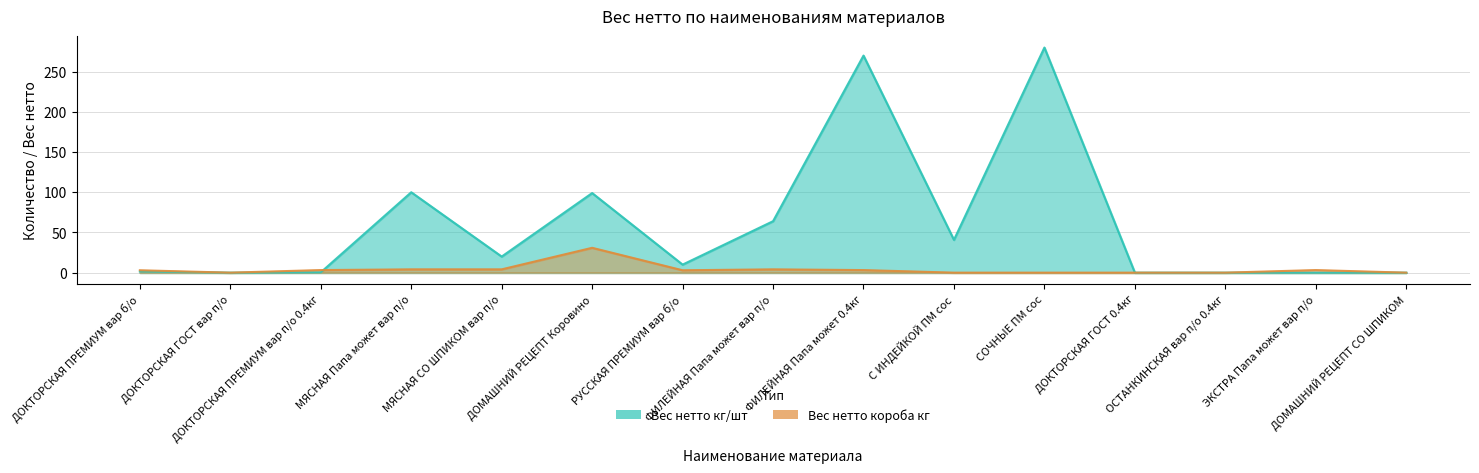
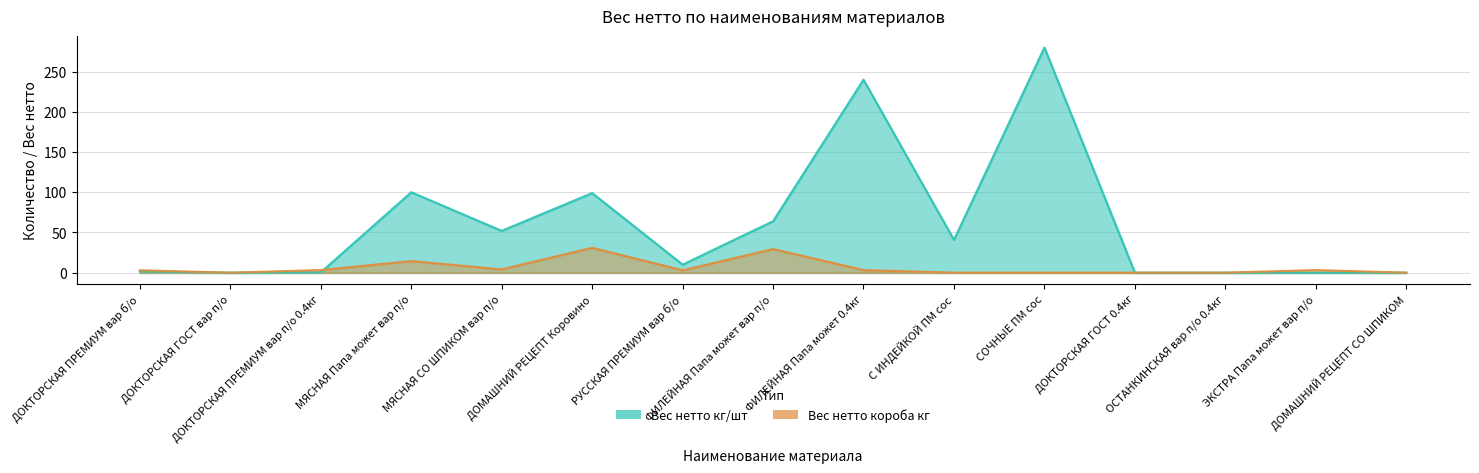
  {
    "Вес нетто кг/шт": {
      "МЯСНАЯ Папа может вар п/о": 100,
-     "МЯСНАЯ СО ШПИКОМ вар п/о": 20,
+     "МЯСНАЯ СО ШПИКОМ вар п/о": 50,
      "ДОМАШНИЙ РЕЦЕПТ Коровино": 100,
      "РУССКАЯ ПРЕМИУМ вар б/о": 10,
      "ФИЛЕЙНАЯ Папа может вар п/о": 60,
-     "ФИЛЕЙНАЯ Папа может 0.4кг": 270,
+     "ФИЛЕЙНАЯ Папа может 0.4кг": 240,
      "С ИНДЕЙКОЙ ПМ сос": 40,
      "СОЧНЫЕ ПМ сос": 280,
      "ЭКСТРА Папа может вар п/о": 0
    },
    "Вес нетто короба кг": {
-     "МЯСНАЯ Папа может вар п/о": 0,
+     "МЯСНАЯ Папа может вар п/о": 10,
      "МЯСНАЯ СО ШПИКОМ вар п/о": 0,
      "ДОМАШНИЙ РЕЦЕПТ Коровино": 30,
      "РУССКАЯ ПРЕМИУМ вар б/о": 0,
-     "ФИЛЕЙНАЯ Папа может вар п/о": 0,
+     "ФИЛЕЙНАЯ Папа может вар п/о": 30,
      "ФИЛЕЙНАЯ Папа может 0.4кг": 0,
      "С ИНДЕЙКОЙ ПМ сос": 0,
      "СОЧНЫЕ ПМ сос": 0,
      "ЭКСТРА Папа может вар п/о": 0
    }
  }
